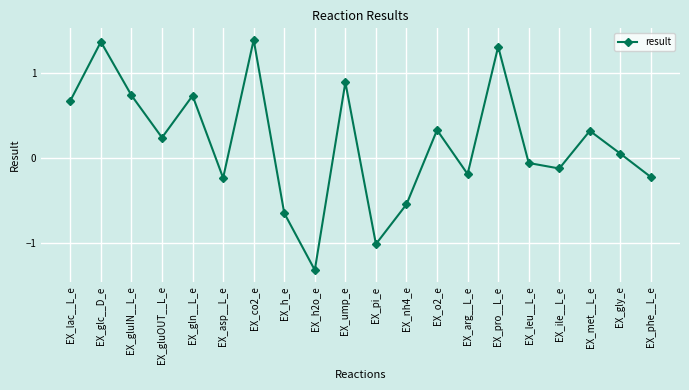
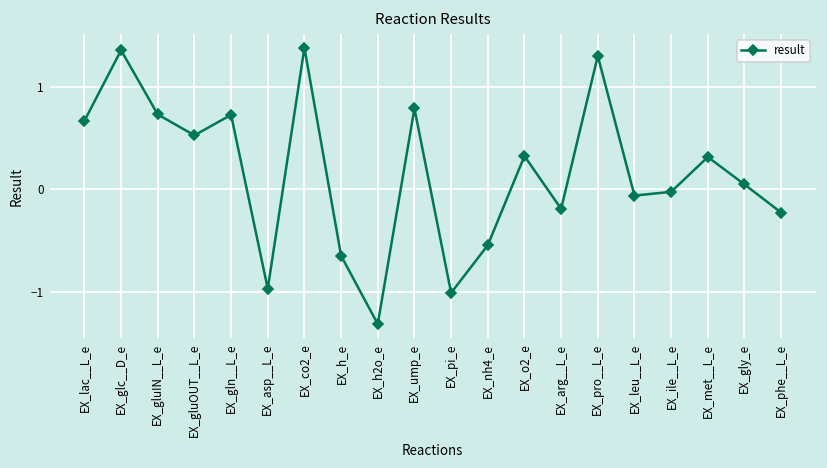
  {
    "EX_lac__L_e": 0.7,
    "EX_glc__D_e": 1.4,
    "EX_gluIN__L_e": 0.7,
-   "EX_gluOUT__L_e": 0.2,
+   "EX_gluOUT__L_e": 0.5,
    "EX_gln__L_e": 0.7,
-   "EX_asp__L_e": -0.2,
+   "EX_asp__L_e": -1.0,
    "EX_co2_e": 1.4,
    "EX_h_e": -0.6,
    "EX_h2o_e": -1.3,
-   "EX_ump_e": 0.9,
+   "EX_ump_e": 0.8,
    "EX_pi_e": -1.0,
    "EX_nh4_e": -0.5,
    "EX_o2_e": 0.3,
    "EX_arg__L_e": -0.2,
    "EX_pro__L_e": 1.3,
    "EX_leu__L_e": -0.1,
-   "EX_ile__L_e": -0.1,
+   "EX_ile__L_e": 0.0,
    "EX_met__L_e": 0.3,
    "EX_gly_e": 0.0,
    "EX_phe__L_e": -0.2
  }
